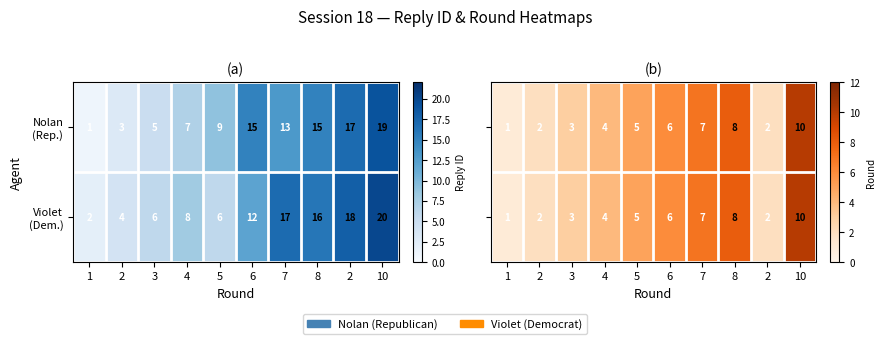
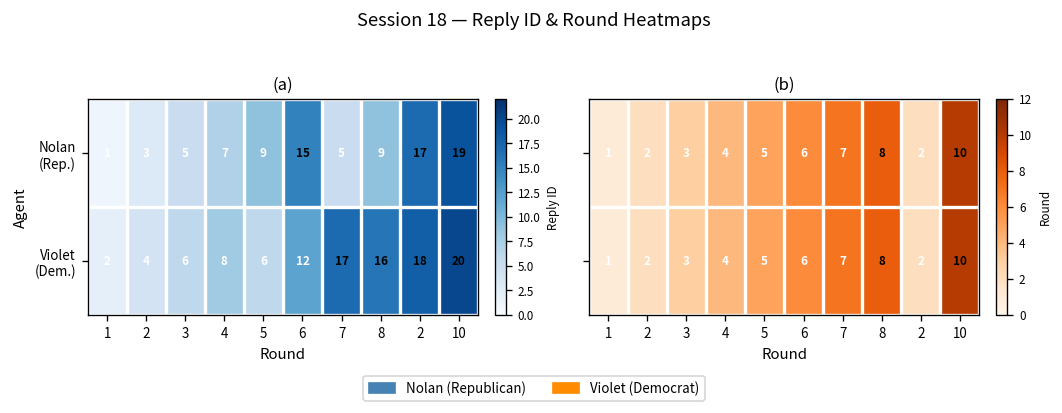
  {
    "(a)": {
      "Nolan (Rep.)": {
        "3": 5,
        "4": 7,
        "5": 9,
        "6": 15,
-       "7": 13,
-       "8": 15,
+       "7": 5,
+       "8": 9,
        "10": 19
      },
      "Violet (Dem.)": {
        "3": 6,
        "4": 8,
        "5": 6,
        "6": 12,
        "7": 17,
        "8": 16,
        "10": 20
      }
    }
  }
